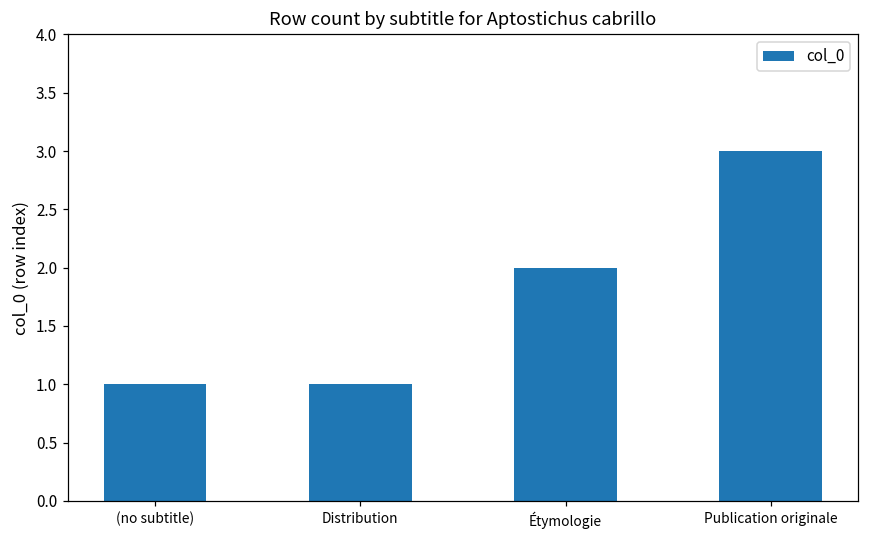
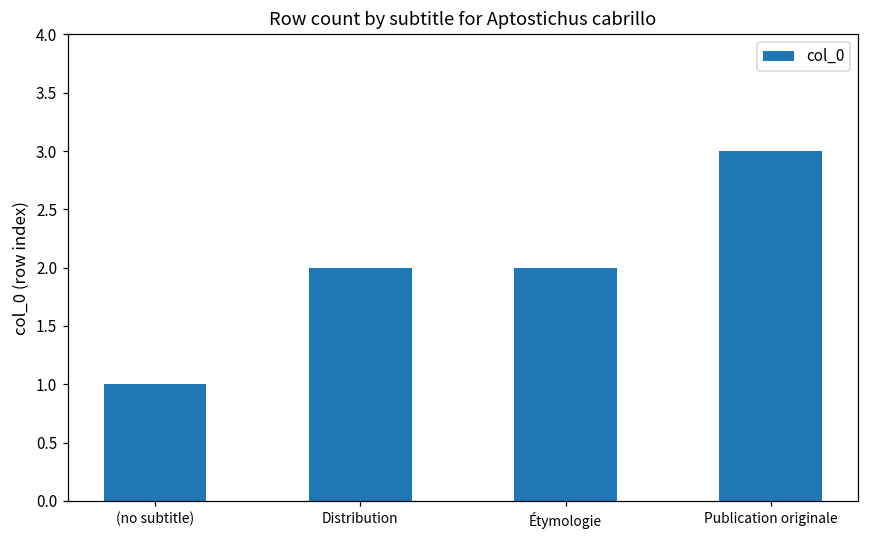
  {
    "(no subtitle)": 1,
-   "Distribution": 1,
+   "Distribution": 2,
    "Étymologie": 2,
    "Publication originale": 3
  }
